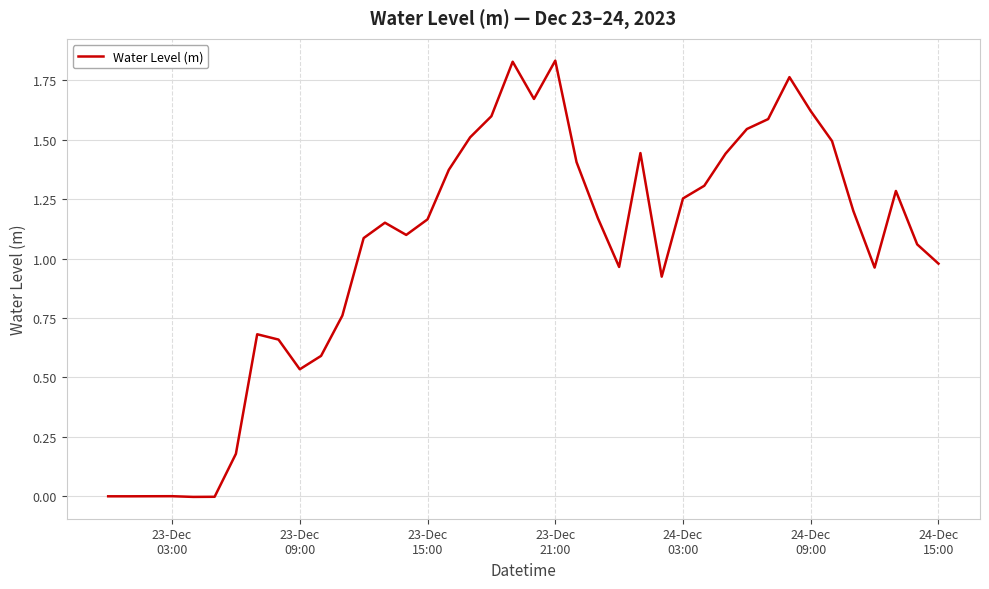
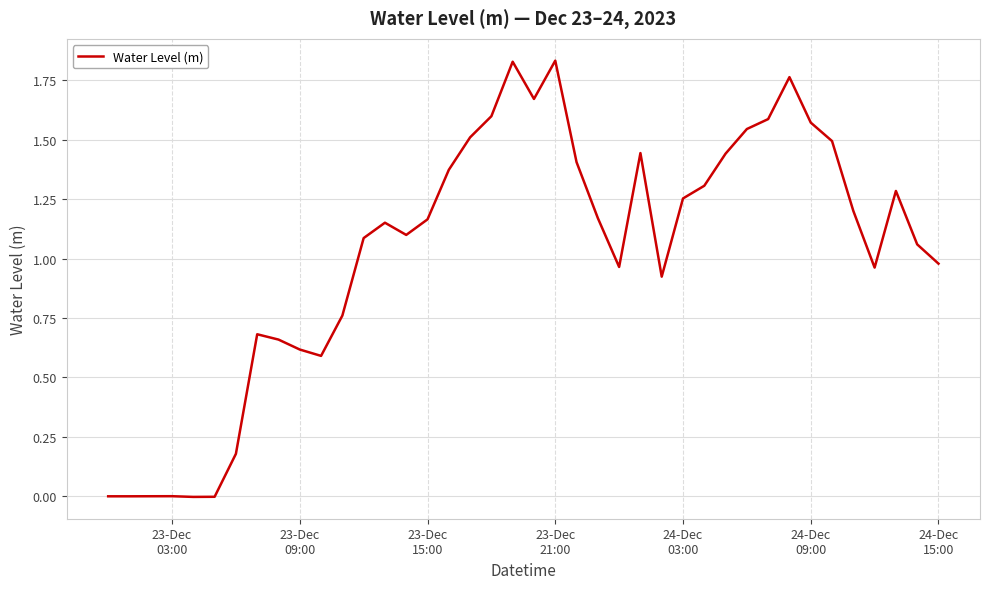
  {
    "23-Dec 03:00": 0.00,
-   "23-Dec 09:00": 0.53,
+   "23-Dec 09:00": 0.62,
    "23-Dec 15:00": 1.16,
    "23-Dec 21:00": 1.83,
    "24-Dec 03:00": 1.25,
-   "24-Dec 09:00": 1.62,
+   "24-Dec 09:00": 1.57,
    "24-Dec 15:00": 0.98
  }
